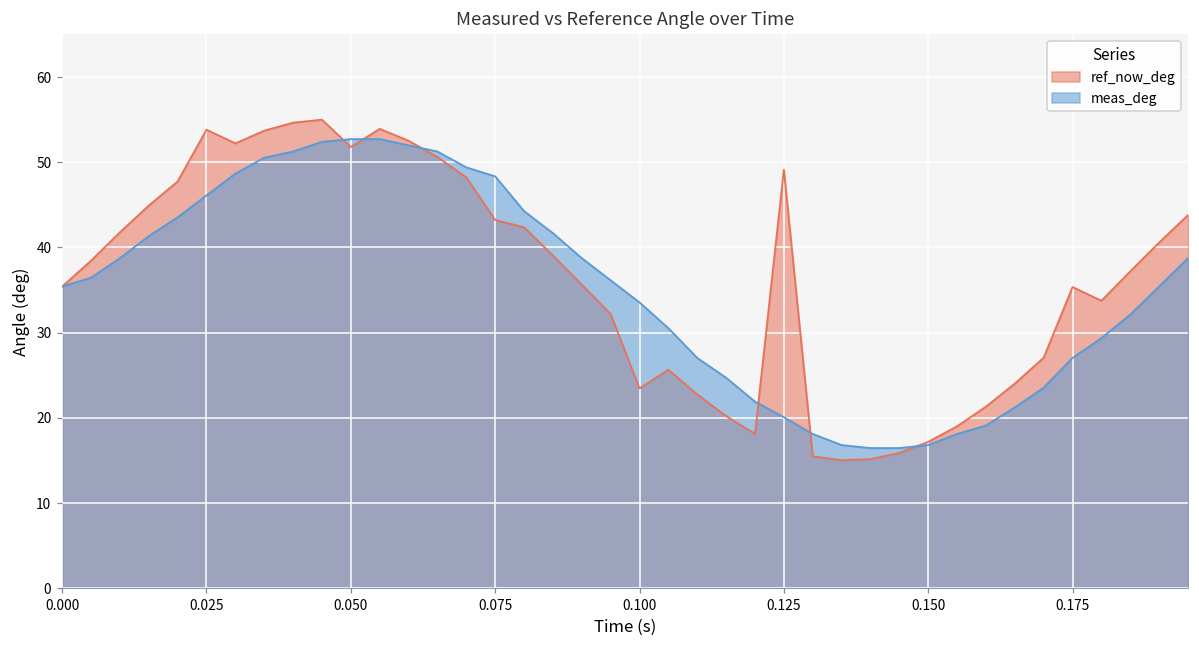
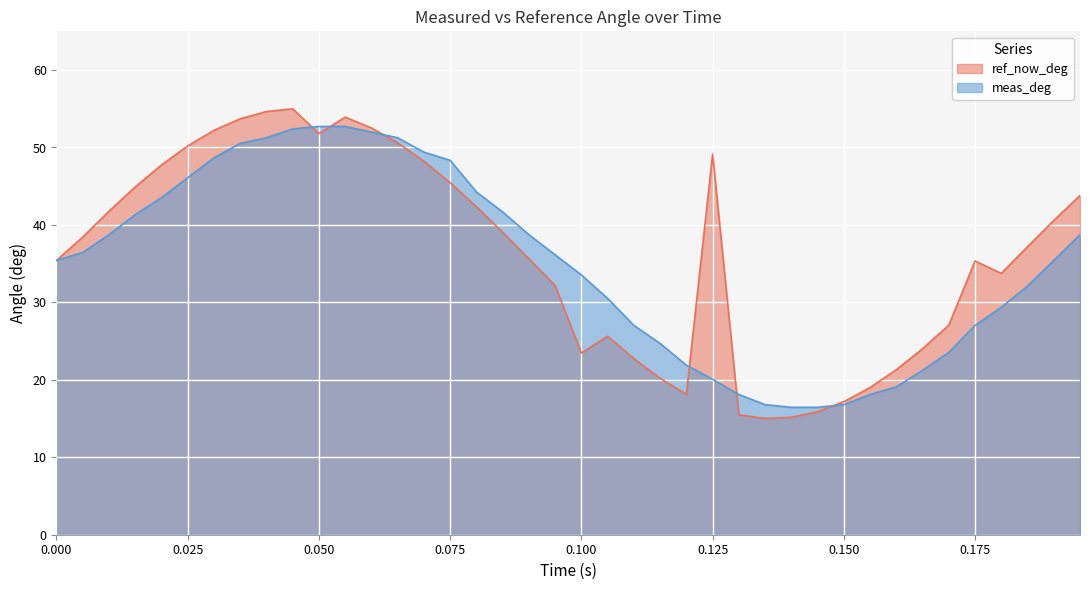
  {
    "ref_now_deg": {
-     "0.025": 54,
+     "0.025": 50,
      "0.050": 52,
-     "0.075": 43,
+     "0.075": 45,
      "0.100": 23,
      "0.125": 49,
      "0.150": 17,
      "0.175": 35
    },
    "meas_deg": {
      "0.025": 46,
      "0.050": 53,
      "0.075": 48,
      "0.100": 34,
      "0.125": 20,
      "0.150": 17,
      "0.175": 27
    }
  }
